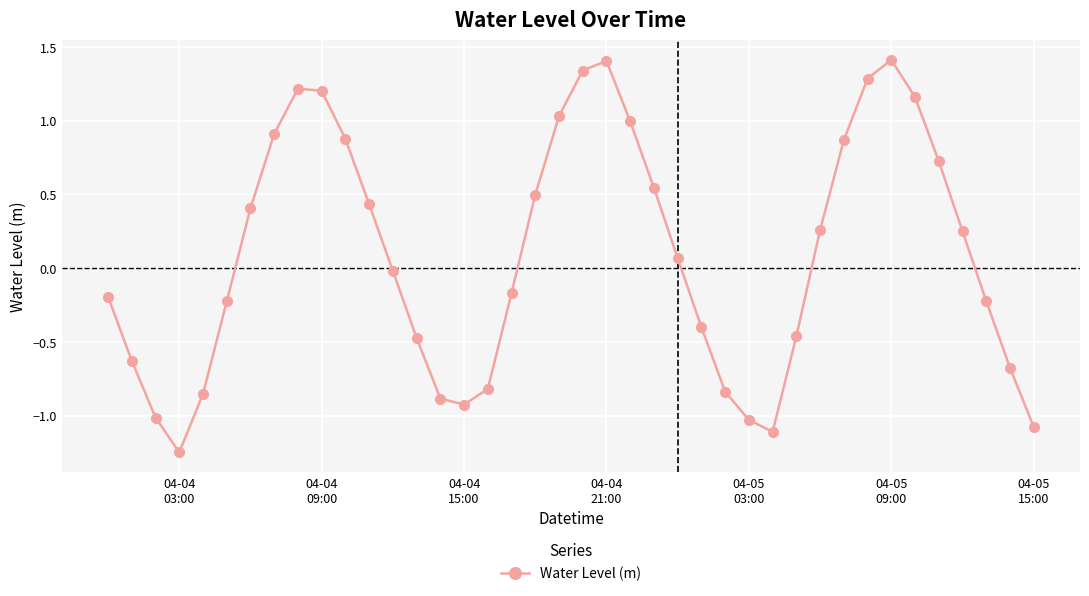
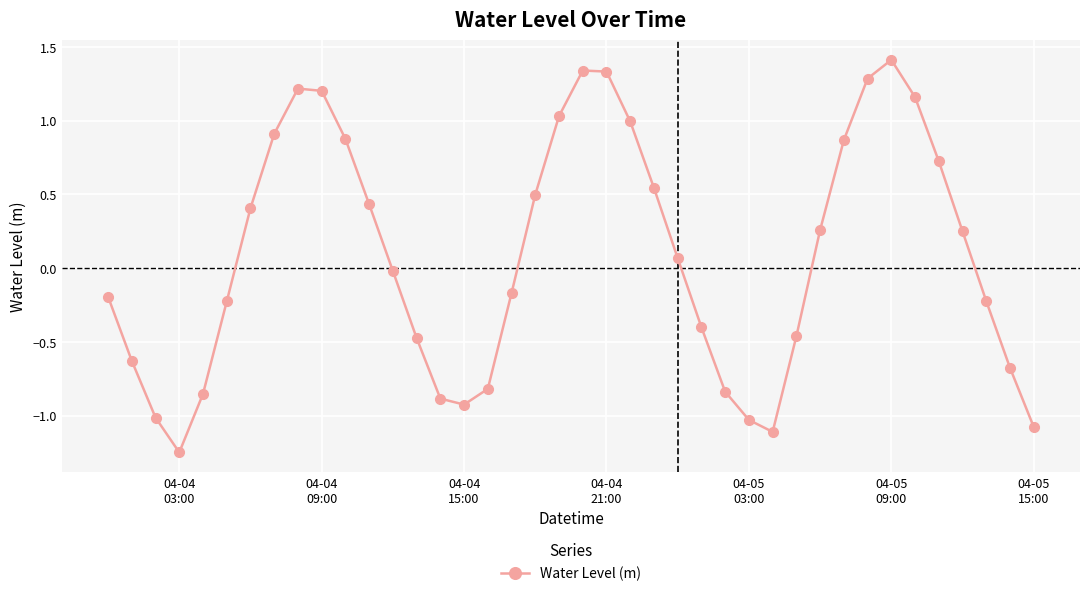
  {
    "04-04 03:00": -1.25,
    "04-04 09:00": 1.20,
    "04-04 15:00": -0.93,
-   "04-04 21:00": 1.40,
+   "04-04 21:00": 1.33,
    "04-05 03:00": -1.03,
    "04-05 09:00": 1.41,
    "04-05 15:00": -1.08
  }
